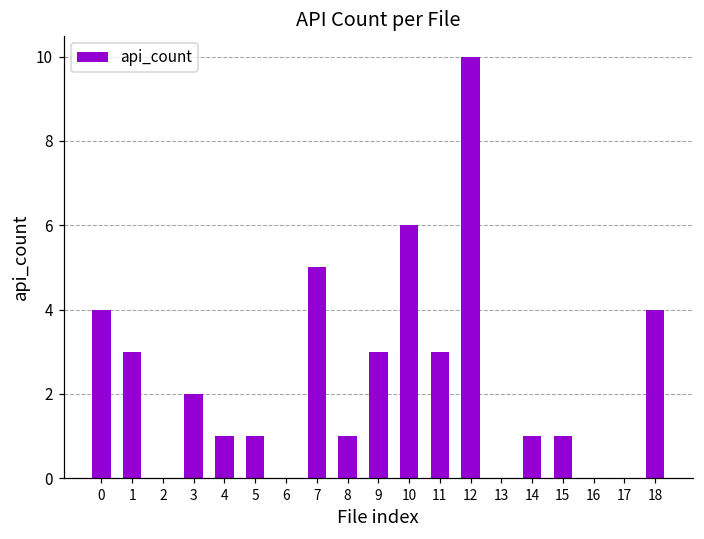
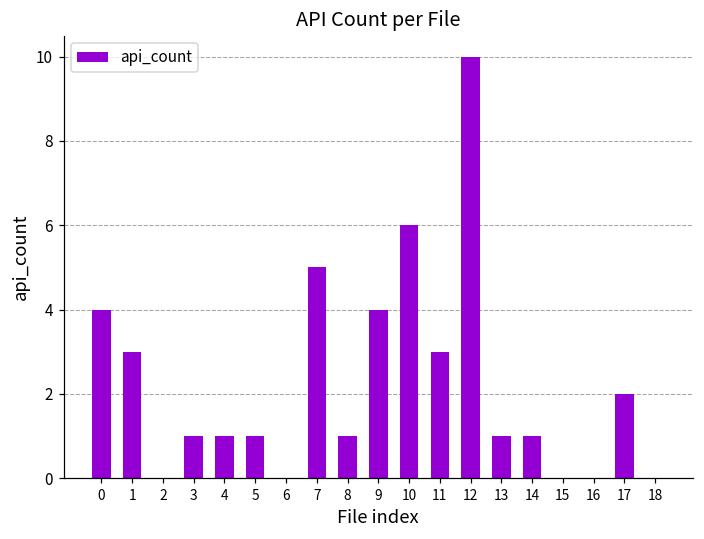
  {
    "0": 4,
    "1": 3,
    "2": 0,
-   "3": 2,
+   "3": 1,
    "4": 1,
    "5": 1,
    "6": 0,
    "7": 5,
    "8": 1,
-   "9": 3,
+   "9": 4,
    "10": 6,
    "11": 3,
    "12": 10,
-   "13": 0,
+   "13": 1,
    "14": 1,
-   "15": 1,
+   "15": 0,
    "16": 0,
-   "17": 0,
-   "18": 4
+   "17": 2,
+   "18": 0
  }
